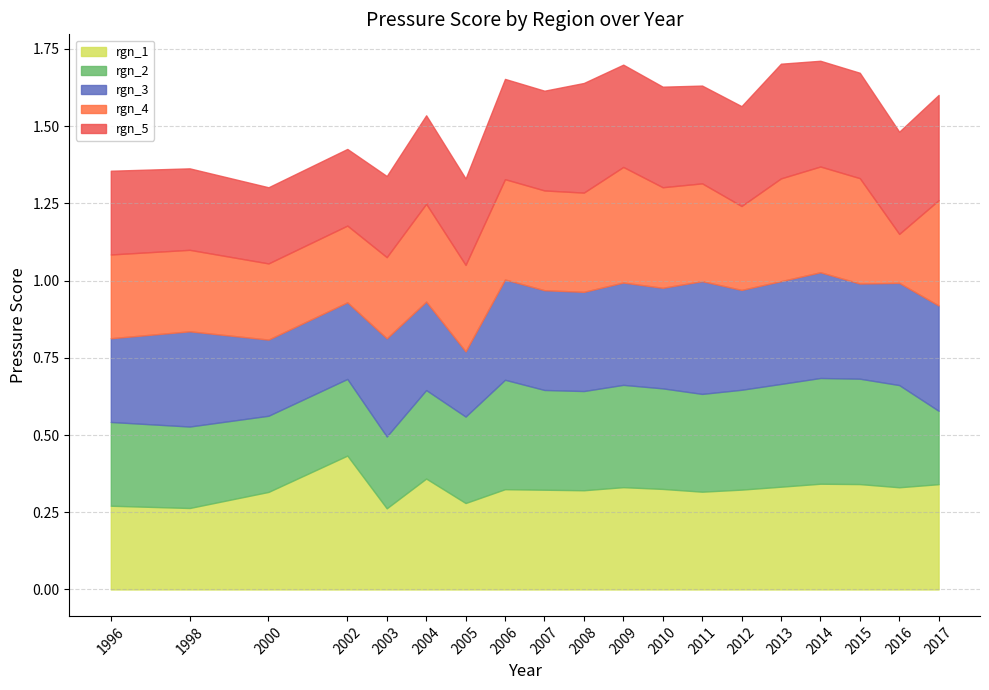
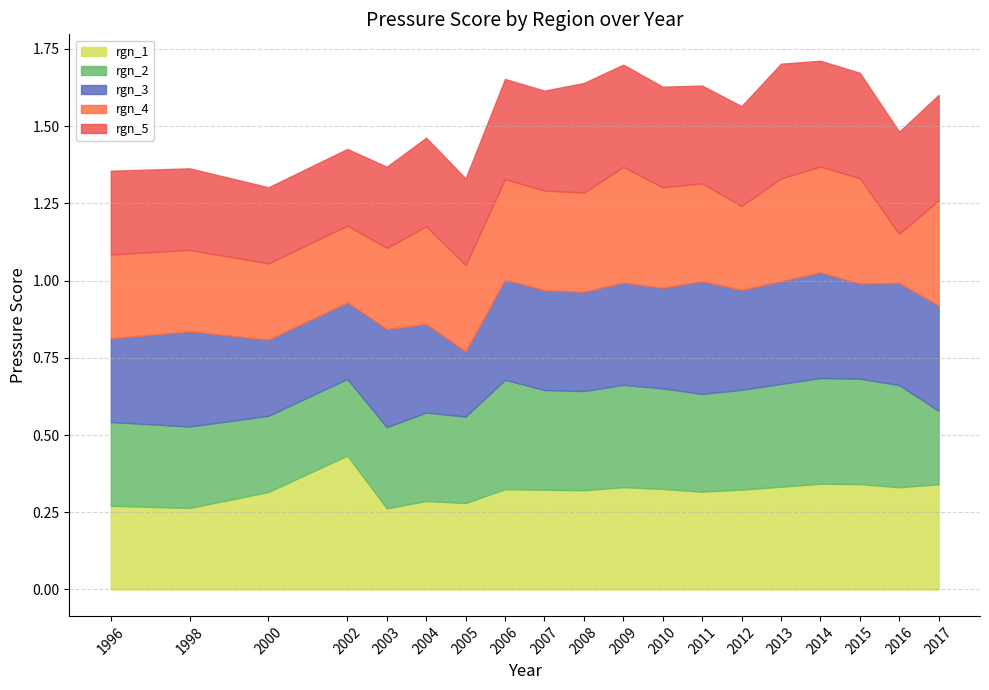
  {
    "rgn_1": {
      "1996": 0.27,
      "1998": 0.26,
      "2000": 0.32,
      "2002": 0.43,
      "2003": 0.26,
-     "2004": 0.36,
+     "2004": 0.29,
      "2005": 0.28,
      "2006": 0.32,
      "2007": 0.32,
      "2008": 0.32,
      "2009": 0.33,
      "2010": 0.33,
      "2011": 0.32,
      "2012": 0.32,
      "2013": 0.33,
      "2014": 0.34,
      "2015": 0.34,
      "2016": 0.33,
      "2017": 0.34
    },
    "rgn_2": {
      "1996": 0.27,
      "1998": 0.26,
      "2000": 0.25,
      "2002": 0.25,
-     "2003": 0.23,
+     "2003": 0.26,
      "2004": 0.29,
      "2005": 0.28,
      "2006": 0.35,
      "2007": 0.32,
      "2008": 0.32,
      "2009": 0.33,
      "2010": 0.33,
      "2011": 0.32,
      "2012": 0.32,
      "2013": 0.33,
      "2014": 0.34,
      "2015": 0.34,
      "2016": 0.33,
      "2017": 0.24
    },
    "rgn_3": {
      "1996": 0.27,
      "1998": 0.31,
      "2000": 0.25,
      "2002": 0.25,
      "2003": 0.32,
      "2004": 0.29,
      "2005": 0.21,
      "2006": 0.32,
      "2007": 0.32,
      "2008": 0.32,
      "2009": 0.33,
      "2010": 0.33,
      "2011": 0.37,
      "2012": 0.32,
      "2013": 0.33,
      "2014": 0.34,
      "2015": 0.31,
      "2016": 0.33,
      "2017": 0.34
    }
  }
